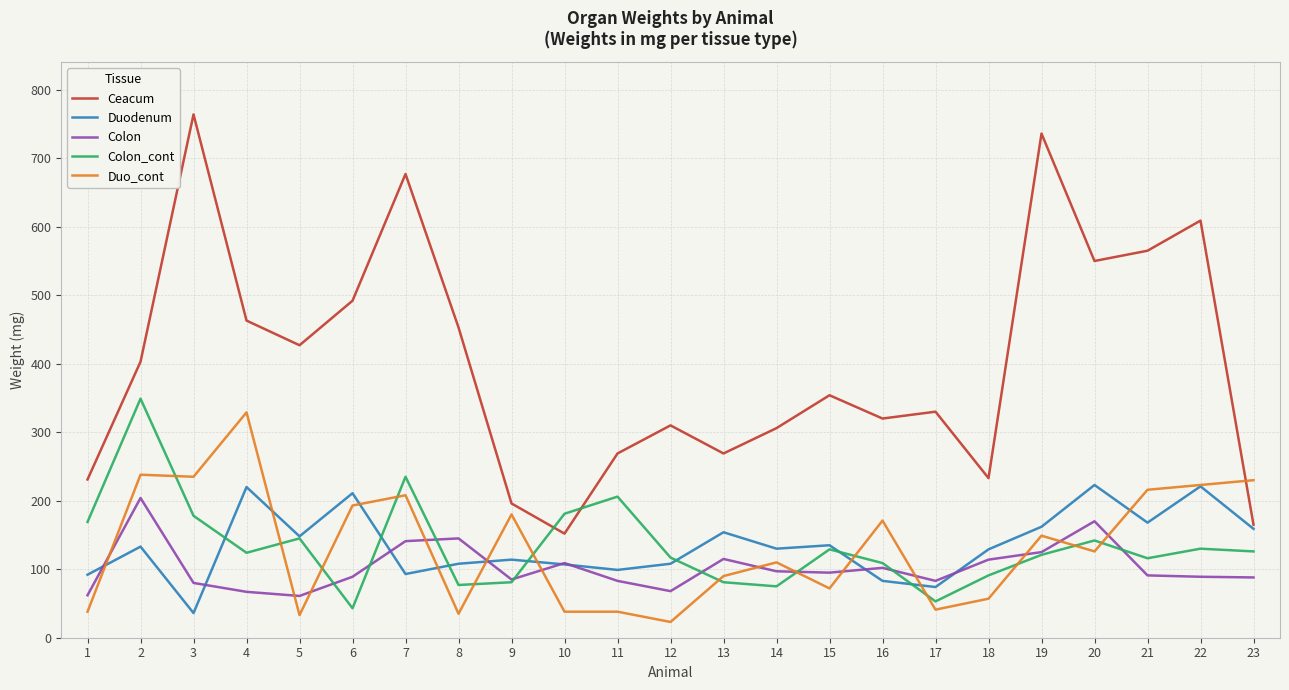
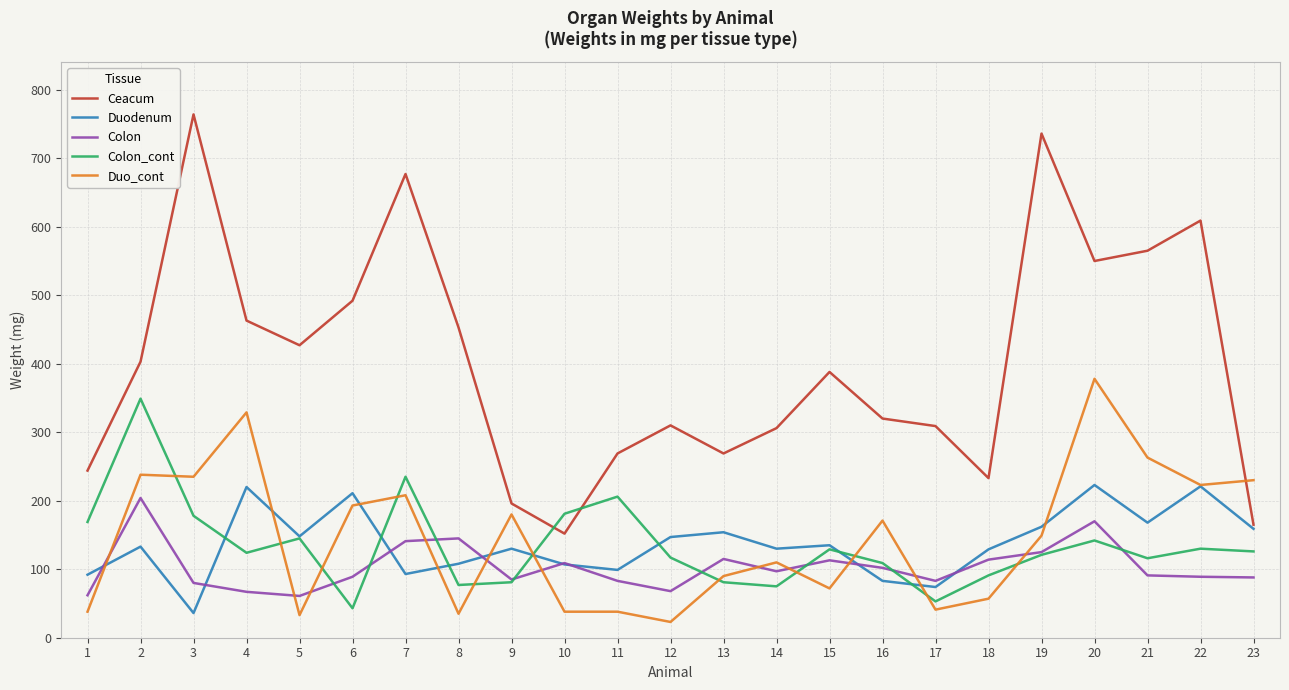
  {
    "Ceacum": {
-     "1": 230,
+     "1": 240,
      "2": 400,
      "3": 760,
      "4": 460,
      "5": 430,
      "6": 490,
      "7": 680,
      "8": 450,
      "9": 200,
      "10": 150,
      "11": 270,
      "12": 310,
      "13": 270,
      "14": 310,
-     "15": 350,
+     "15": 390,
      "16": 320,
-     "17": 330,
+     "17": 310,
      "18": 230,
      "19": 740,
      "20": 550,
      "21": 570,
      "22": 610,
      "23": 170
    },
    "Duodenum": {
      "1": 90,
      "2": 130,
      "3": 40,
      "4": 220,
      "6": 210,
      "7": 90,
      "8": 110,
-     "9": 110,
+     "9": 130,
      "11": 100,
-     "12": 110,
+     "12": 150,
      "13": 150,
      "14": 130,
      "15": 140,
      "16": 80,
      "17": 70,
      "18": 130,
      "19": 160,
      "20": 220,
      "21": 170,
      "23": 160
    },
    "Colon": {
      "1": 60,
      "2": 200,
      "3": 80,
      "4": 70,
      "5": 60,
      "6": 90,
      "7": 140,
      "8": 150,
      "9": 90,
      "11": 80,
      "12": 70,
      "13": 120,
      "14": 100,
-     "15": 100,
+     "15": 110,
      "16": 100,
      "17": 80,
      "18": 110,
      "19": 130,
      "20": 170,
      "21": 90,
      "22": 90,
      "23": 90
    },
    "Colon_cont": {
      "1": 170,
      "2": 350,
      "3": 180,
      "4": 120,
      "6": 40,
      "7": 240,
      "8": 80,
      "9": 80,
      "10": 180,
      "11": 210,
      "12": 120,
      "13": 80,
      "14": 80,
      "15": 130,
      "16": 110,
      "17": 50,
      "18": 90,
      "19": 120,
      "20": 140,
      "21": 120,
      "22": 130,
      "23": 130
    },
    "Duo_cont": {
      "1": 40,
      "2": 240,
      "3": 240,
      "4": 330,
      "5": 30,
      "6": 190,
      "7": 210,
      "8": 40,
      "9": 180,
      "10": 40,
      "11": 40,
      "12": 20,
      "13": 90,
      "14": 110,
      "15": 70,
      "16": 170,
      "17": 40,
      "18": 60,
      "19": 150,
-     "20": 130,
-     "21": 220,
+     "20": 380,
+     "21": 260,
      "23": 230
    }
  }
